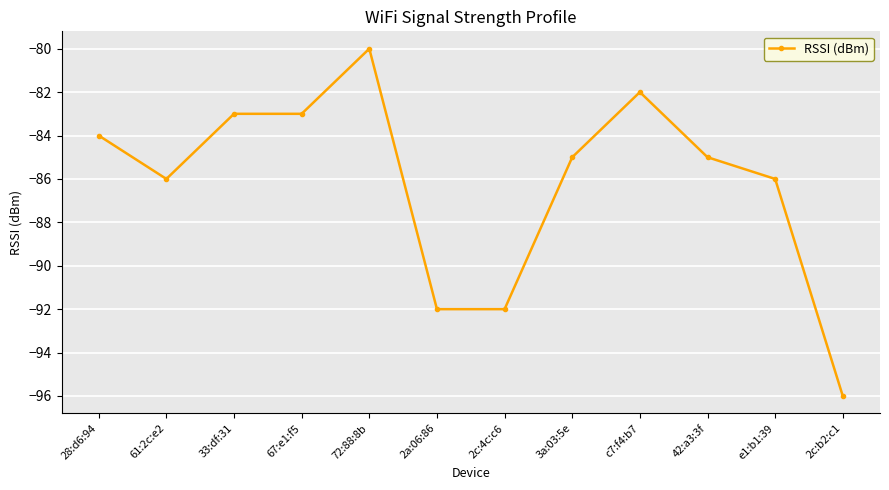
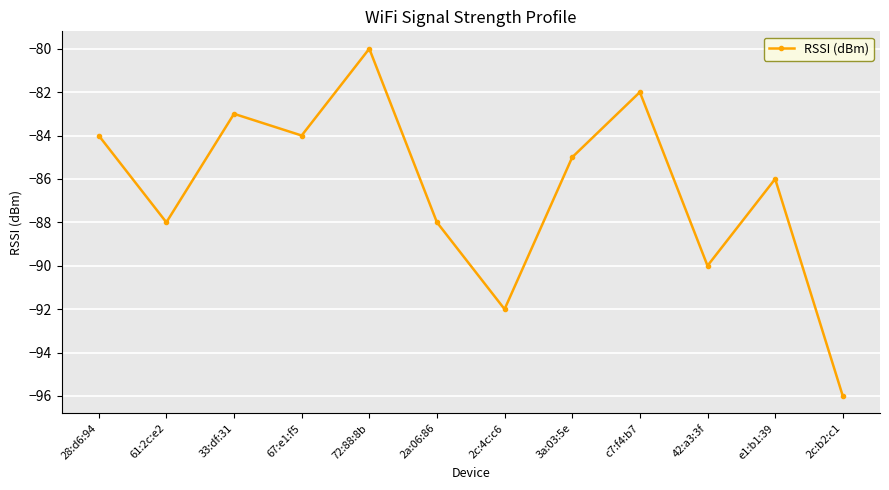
  {
    "28:d6:94": -84,
-   "61:2c:e2": -86,
+   "61:2c:e2": -88,
    "33:df:31": -83,
-   "67:e1:f5": -83,
+   "67:e1:f5": -84,
    "72:88:8b": -80,
-   "2a:06:86": -92,
+   "2a:06:86": -88,
    "2c:4c:c6": -92,
    "3a:03:5e": -85,
    "c7:f4:b7": -82,
-   "42:a3:3f": -85,
+   "42:a3:3f": -90,
    "e1:b1:39": -86,
    "2c:b2:c1": -96
  }
